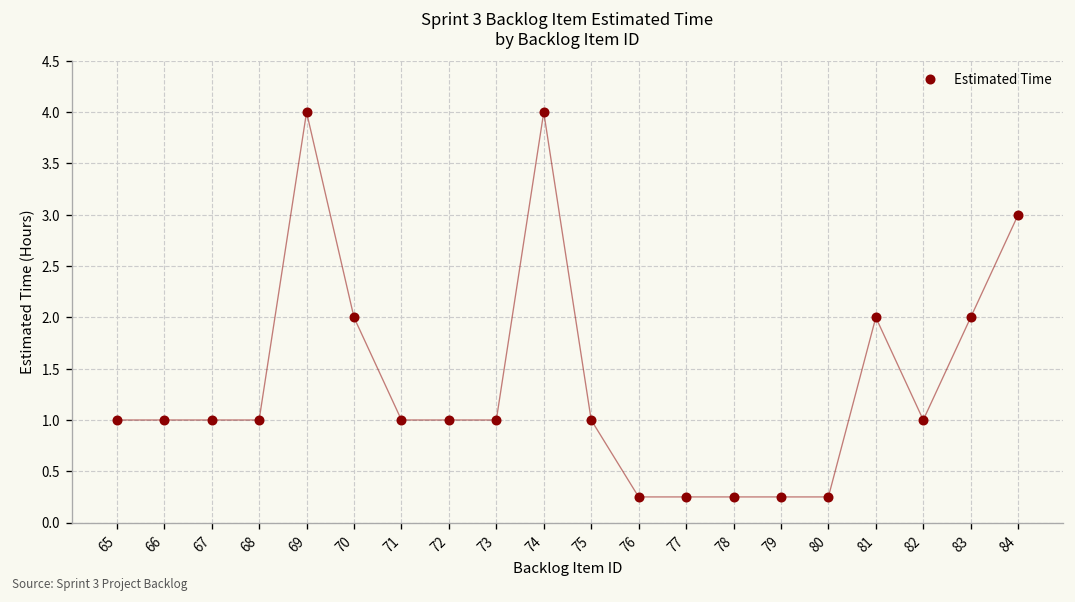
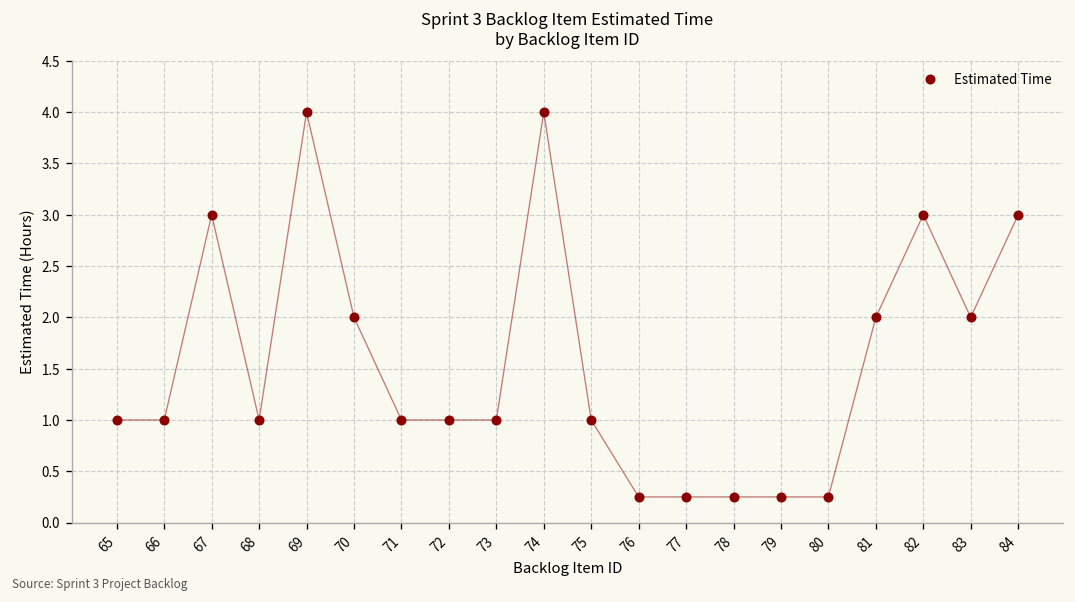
  {
    "65": 1,
    "66": 1,
-   "67": 1,
+   "67": 3,
    "68": 1,
    "69": 4,
    "70": 2,
    "71": 1,
    "72": 1,
    "73": 1,
    "74": 4,
    "75": 1,
    "76": 0.3,
    "77": 0.3,
    "78": 0.3,
    "79": 0.3,
    "80": 0.3,
    "81": 2,
-   "82": 1,
+   "82": 3,
    "83": 2,
    "84": 3
  }
